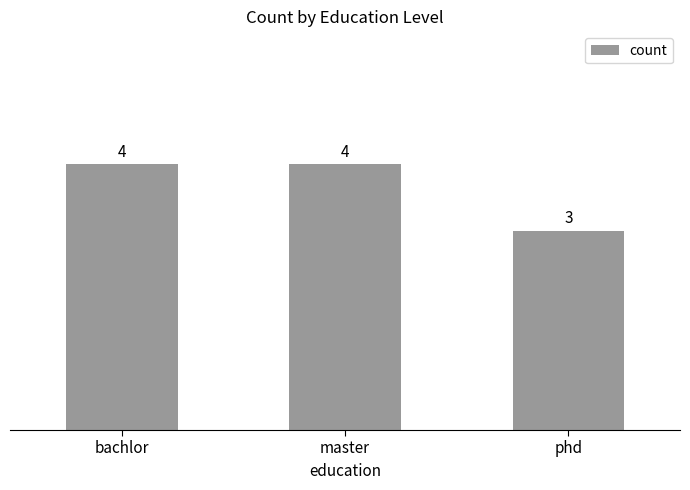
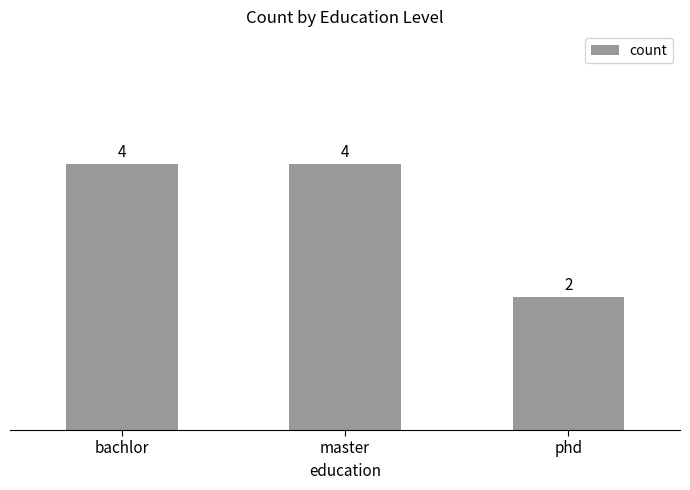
  {
    "bachlor": 4,
    "master": 4,
-   "phd": 3
+   "phd": 2
  }
